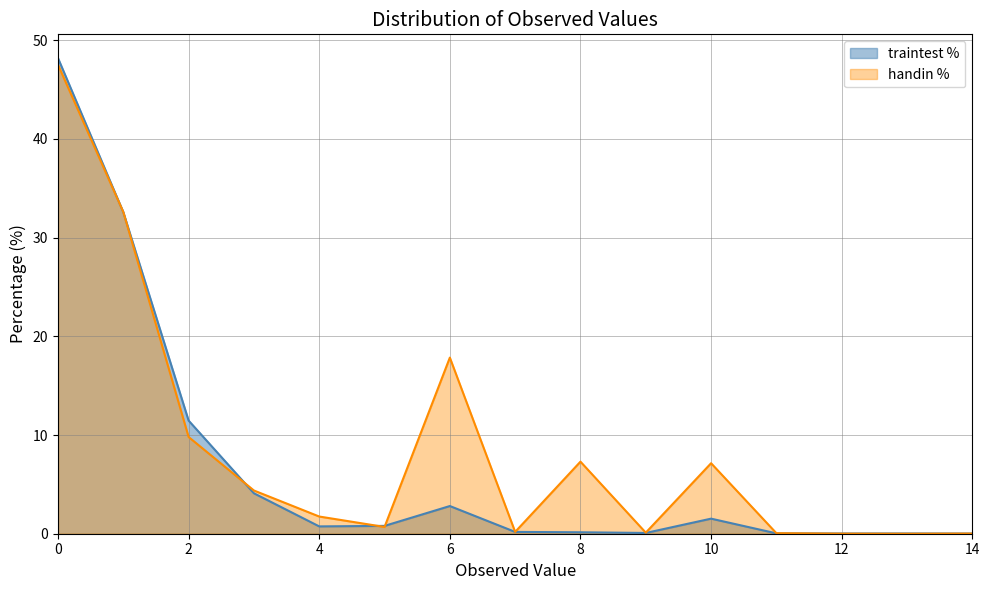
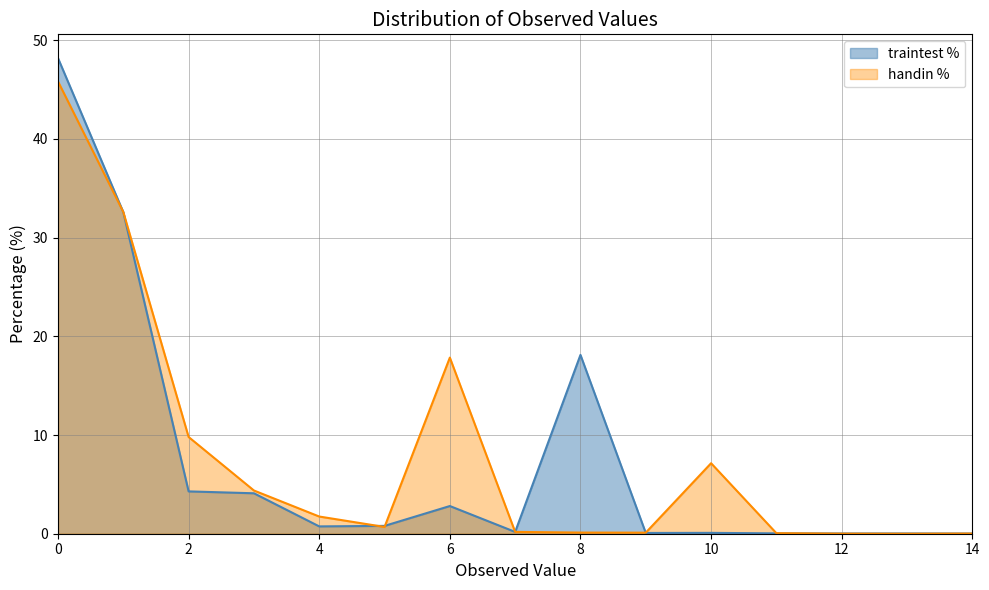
  {
    "traintest %": {
      "0": 48,
-     "2": 11,
+     "2": 4,
      "4": 1,
      "6": 3,
-     "8": 0,
-     "10": 2
+     "8": 18,
+     "10": 0
    },
    "handin %": {
-     "0": 48,
+     "0": 46,
      "2": 10,
      "4": 2,
      "6": 18,
-     "8": 7,
+     "8": 0,
      "10": 7
    }
  }
